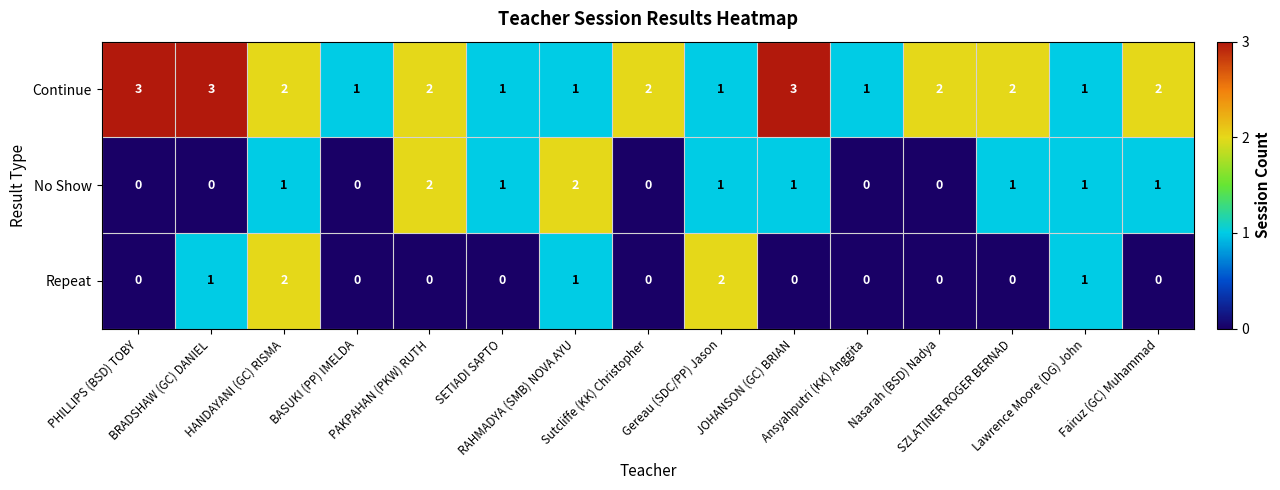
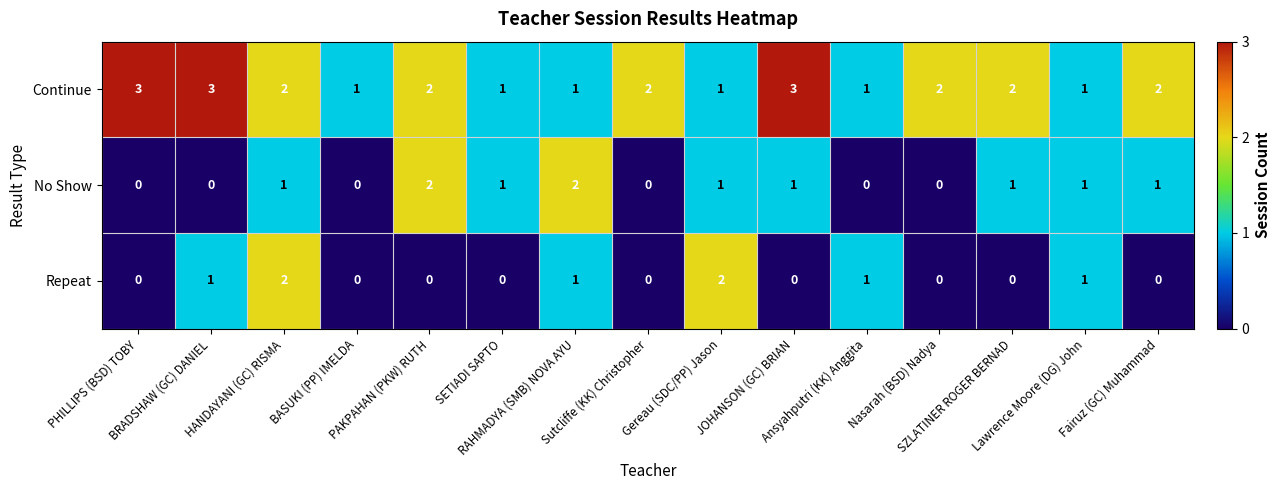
  {
    "Continue": {
      "PHILLIPS (BSD) TOBY": 3,
      "BRADSHAW (GC) DANIEL": 3,
      "HANDAYANI (GC) RISMA": 2,
      "BASUKI (PP) IMELDA": 1,
      "PAKPAHAN (PKW) RUTH": 2,
      "SETIADI SAPTO": 1,
      "RAHMADYA (SMB) NOVA AYU": 1,
      "Sutcliffe (KK) Christopher": 2,
      "Gereau (SDC/PP) Jason": 1,
      "JOHANSON (GC) BRIAN": 3,
      "Ansyahputri (KK) Anggita": 1,
      "Nasarah (BSD) Nadya": 2,
      "SZLATINER ROGER BERNAD": 2,
      "Lawrence Moore (DG) John": 1,
      "Fairuz (GC) Muhammad": 2
    },
    "No Show": {
      "PHILLIPS (BSD) TOBY": 0,
      "BRADSHAW (GC) DANIEL": 0,
      "HANDAYANI (GC) RISMA": 1,
      "BASUKI (PP) IMELDA": 0,
      "PAKPAHAN (PKW) RUTH": 2,
      "SETIADI SAPTO": 1,
      "RAHMADYA (SMB) NOVA AYU": 2,
      "Sutcliffe (KK) Christopher": 0,
      "Gereau (SDC/PP) Jason": 1,
      "JOHANSON (GC) BRIAN": 1,
      "Ansyahputri (KK) Anggita": 0,
      "Nasarah (BSD) Nadya": 0,
      "SZLATINER ROGER BERNAD": 1,
      "Lawrence Moore (DG) John": 1,
      "Fairuz (GC) Muhammad": 1
    },
    "Repeat": {
      "PHILLIPS (BSD) TOBY": 0,
      "BRADSHAW (GC) DANIEL": 1,
      "HANDAYANI (GC) RISMA": 2,
      "BASUKI (PP) IMELDA": 0,
      "PAKPAHAN (PKW) RUTH": 0,
      "SETIADI SAPTO": 0,
      "RAHMADYA (SMB) NOVA AYU": 1,
      "Sutcliffe (KK) Christopher": 0,
      "Gereau (SDC/PP) Jason": 2,
      "JOHANSON (GC) BRIAN": 0,
-     "Ansyahputri (KK) Anggita": 0,
+     "Ansyahputri (KK) Anggita": 1,
      "Nasarah (BSD) Nadya": 0,
      "SZLATINER ROGER BERNAD": 0,
      "Lawrence Moore (DG) John": 1,
      "Fairuz (GC) Muhammad": 0
    }
  }
